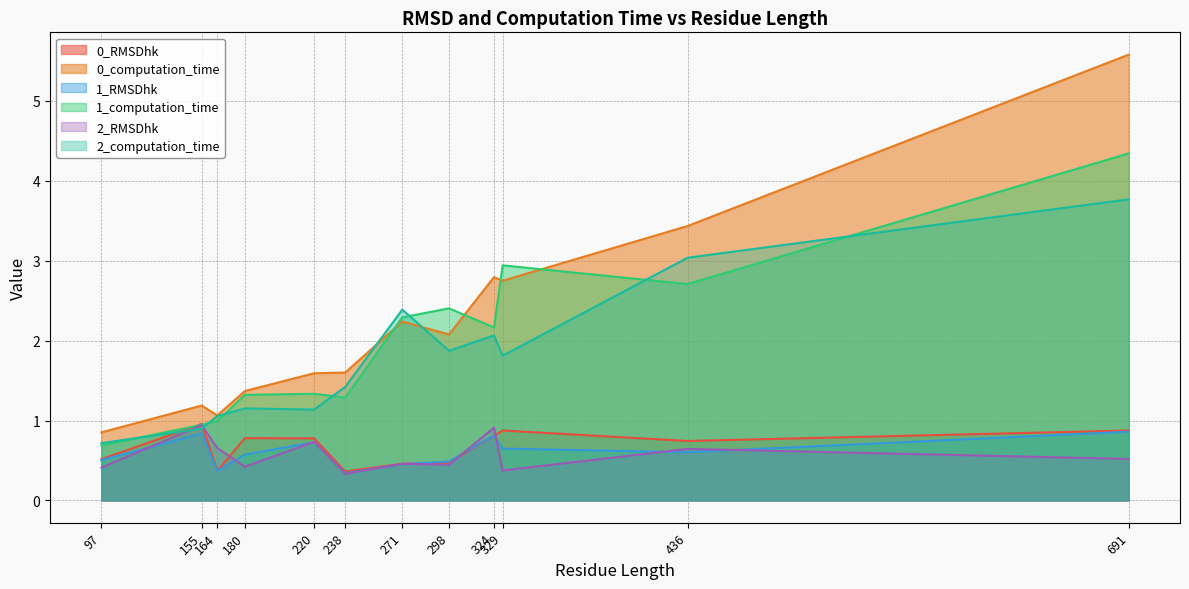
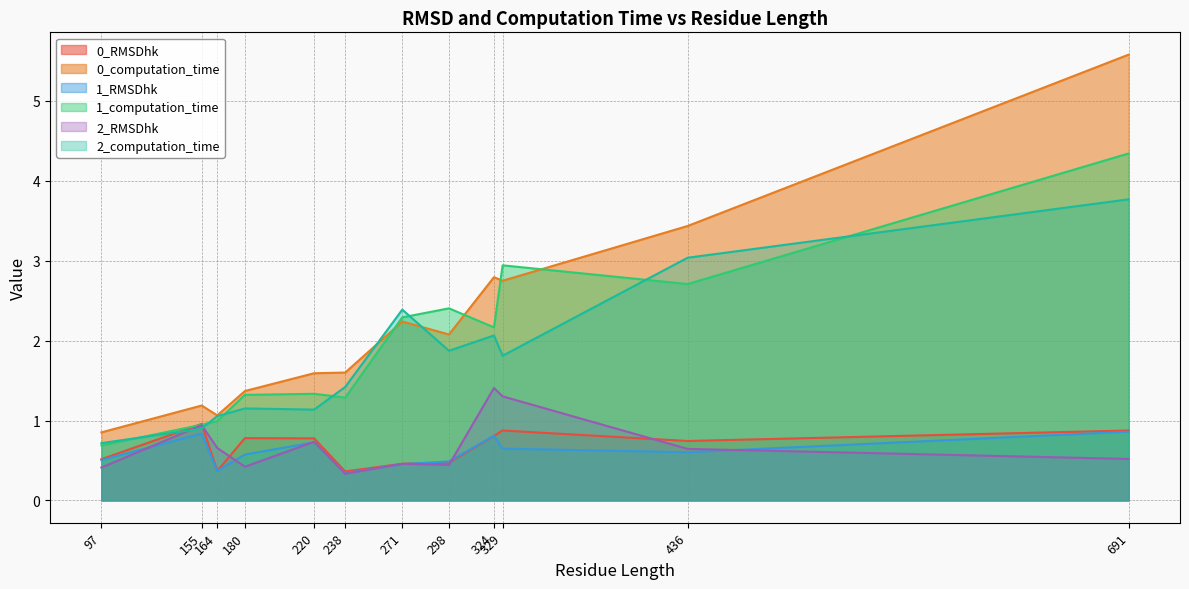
  {
    "2_RMSDhk": {
      "97": 0.4,
      "164": 0.7,
      "180": 0.4,
-     "324": 0.9,
-     "329": 0.4,
+     "324": 1.4,
+     "329": 1.3,
      "436": 0.6,
      "691": 0.5
    }
  }
